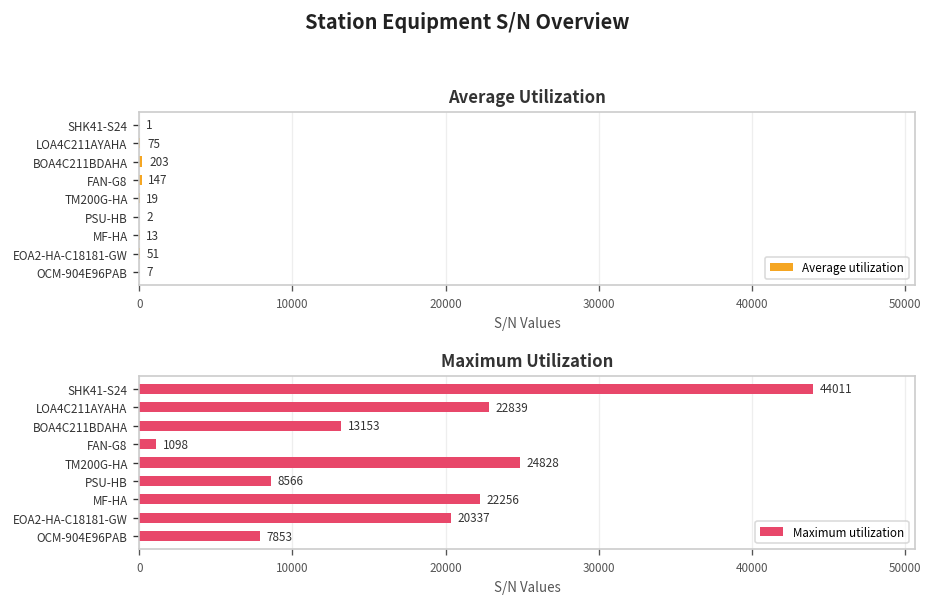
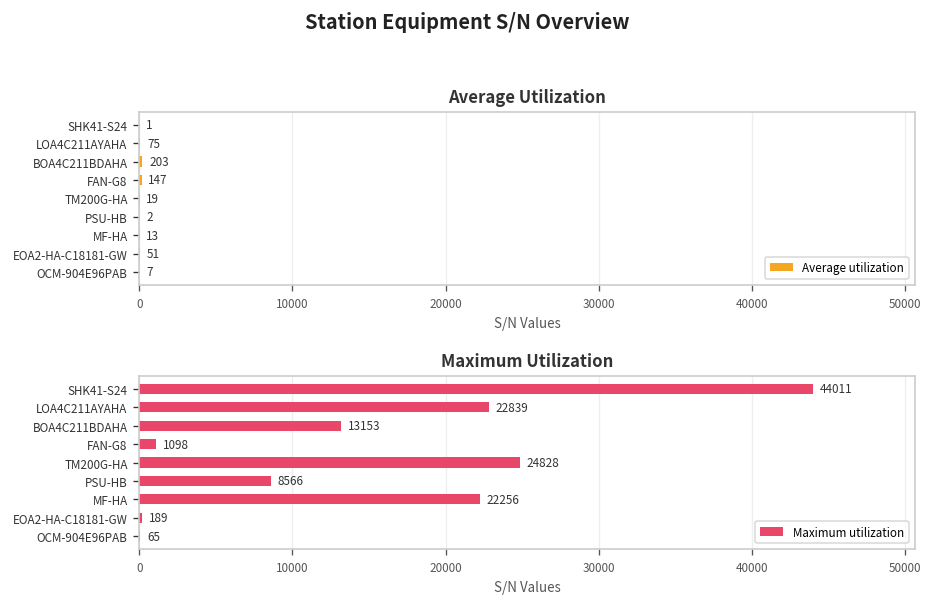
  {
    "Average Utilization": {
      "SHK41-S24": 1,
      "LOA4C211AYAHA": 75,
      "BOA4C211BDAHA": 203,
      "FAN-G8": 147,
      "TM200G-HA": 19,
      "PSU-HB": 2,
      "MF-HA": 13,
      "EOA2-HA-C18181-GW": 51,
      "OCM-904E96PAB": 7
    },
    "Maximum Utilization": {
      "SHK41-S24": 44011,
      "LOA4C211AYAHA": 22839,
      "BOA4C211BDAHA": 13153,
      "FAN-G8": 1098,
      "TM200G-HA": 24828,
      "PSU-HB": 8566,
      "MF-HA": 22256,
-     "EOA2-HA-C18181-GW": 20337,
-     "OCM-904E96PAB": 7853
+     "EOA2-HA-C18181-GW": 189,
+     "OCM-904E96PAB": 65
    }
  }
